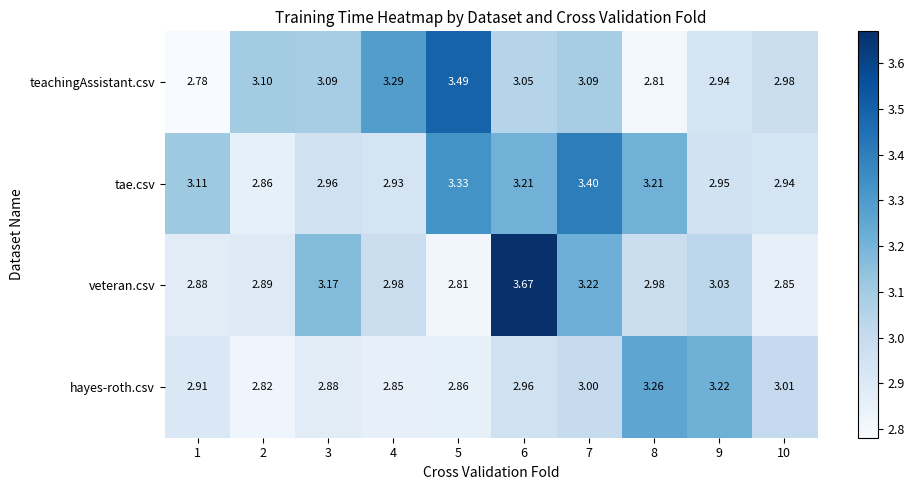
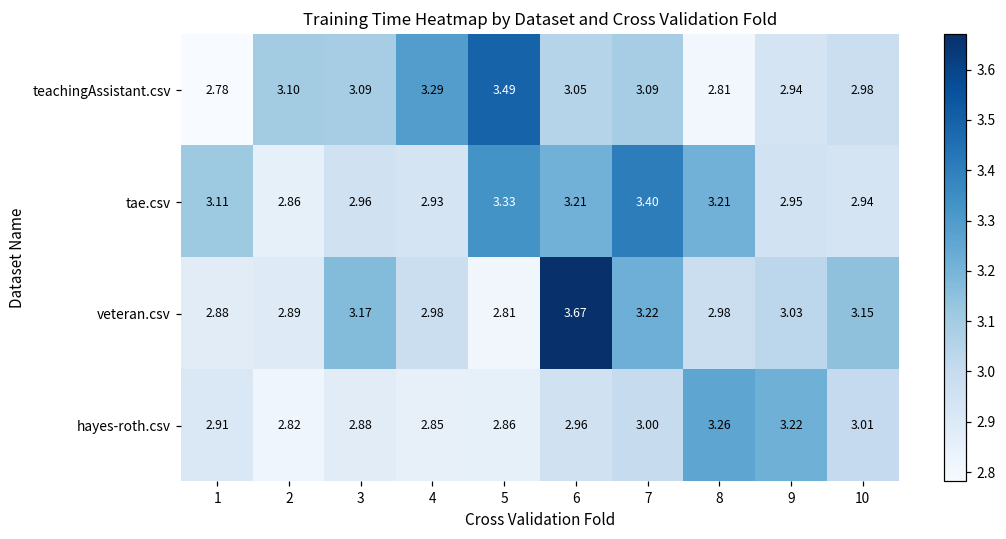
  {
    "teachingAssistant.csv": {
      "1": 2.78,
      "2": 3.10,
      "3": 3.09,
      "4": 3.29,
      "5": 3.49,
      "6": 3.05,
      "7": 3.09,
      "8": 2.81,
      "9": 2.94,
      "10": 2.98
    },
    "tae.csv": {
      "1": 3.11,
      "2": 2.86,
      "3": 2.96,
      "4": 2.93,
      "5": 3.33,
      "6": 3.21,
      "7": 3.40,
      "8": 3.21,
      "9": 2.95,
      "10": 2.94
    },
    "veteran.csv": {
      "1": 2.88,
      "2": 2.89,
      "3": 3.17,
      "4": 2.98,
      "5": 2.81,
      "6": 3.67,
      "7": 3.22,
      "8": 2.98,
      "9": 3.03,
-     "10": 2.85
+     "10": 3.15
    },
    "hayes-roth.csv": {
      "1": 2.91,
      "2": 2.82,
      "3": 2.88,
      "4": 2.85,
      "5": 2.86,
      "6": 2.96,
      "7": 3.00,
      "8": 3.26,
      "9": 3.22,
      "10": 3.01
    }
  }
